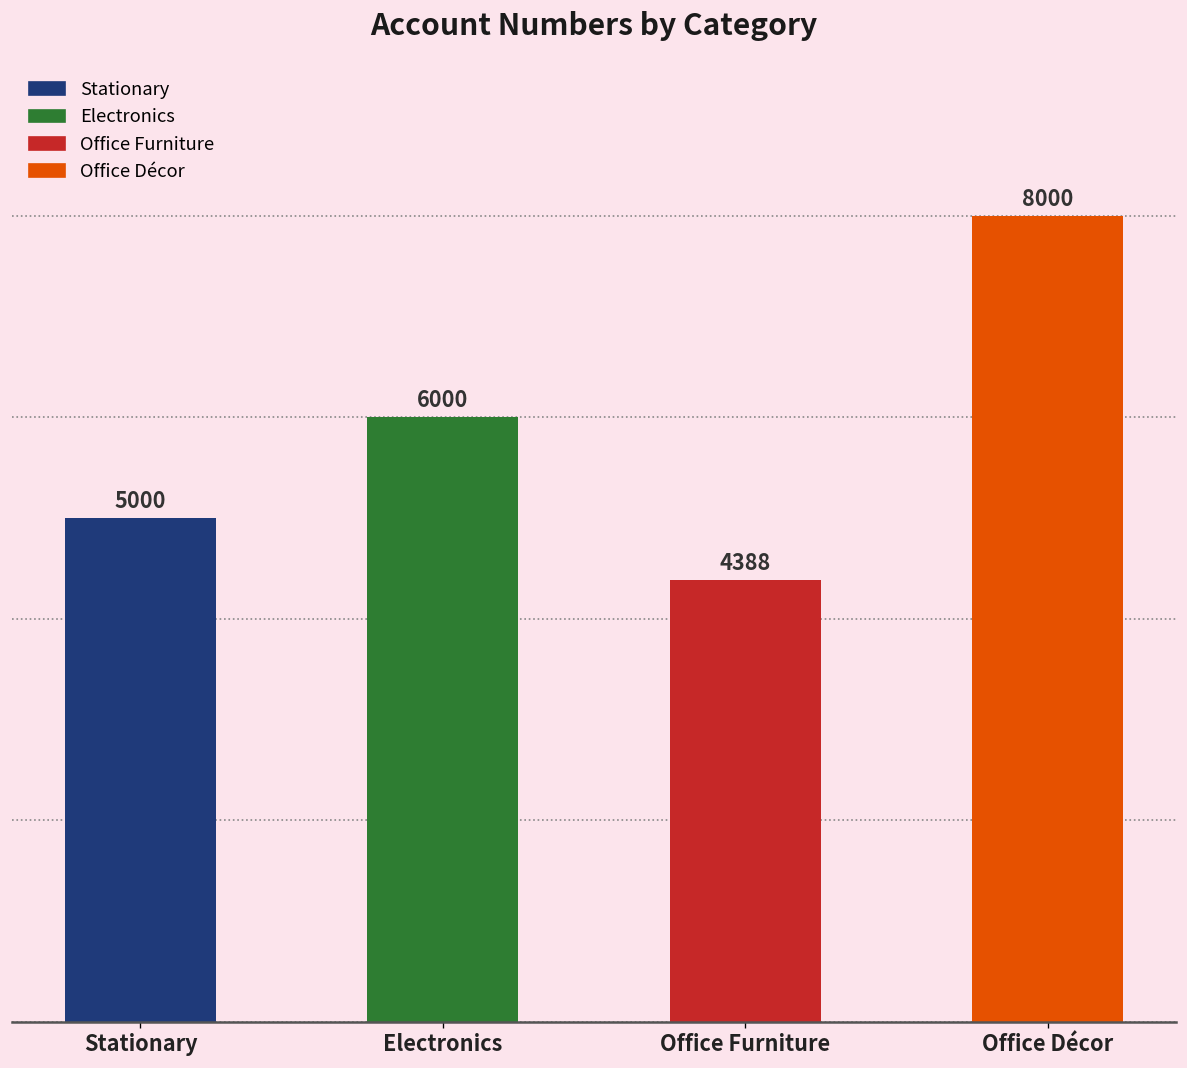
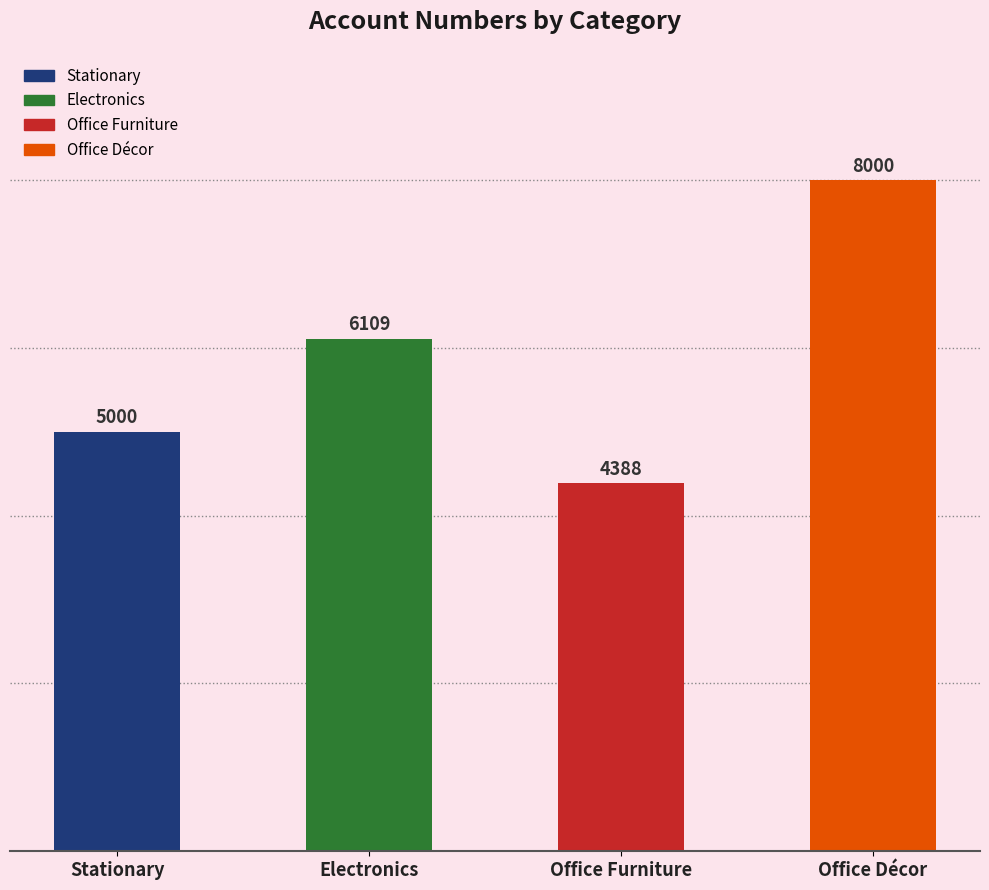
  {
    "Stationary": 5000,
-   "Electronics": 6000,
+   "Electronics": 6109,
    "Office Furniture": 4388,
    "Office Décor": 8000
  }
